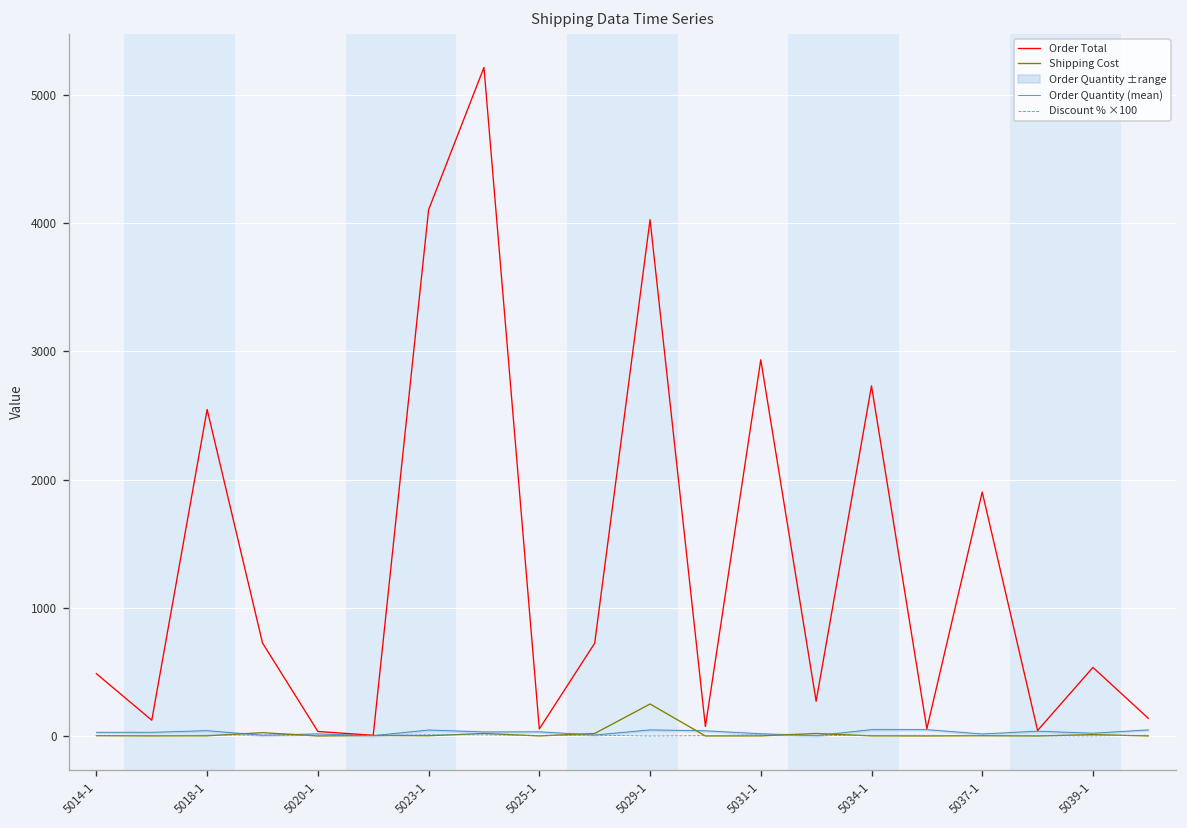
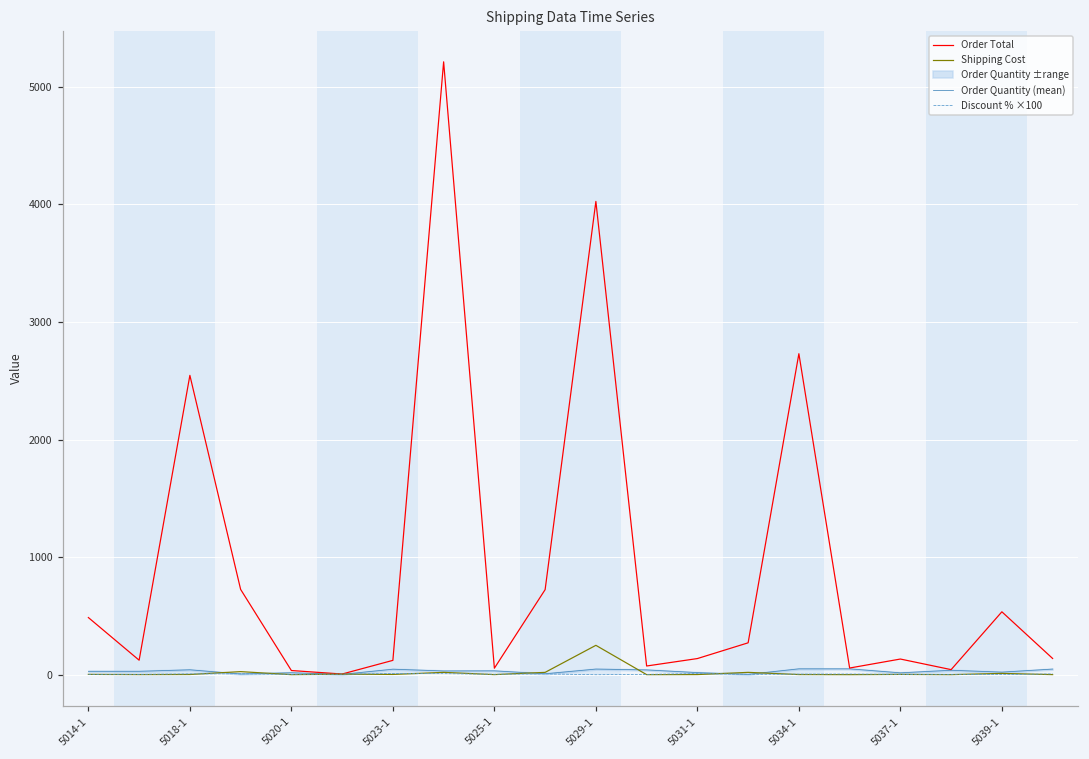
  {
    "Order Total": {
      "5014-1": 490,
      "5018-1": 2550,
-     "5023-1": 4100,
+     "5023-1": 120,
      "5029-1": 4030,
-     "5031-1": 2930,
+     "5031-1": 140,
      "5034-1": 2730,
-     "5037-1": 1900,
+     "5037-1": 130,
      "5039-1": 540
    },
    "Shipping Cost": {
      "5029-1": 250
    }
  }
